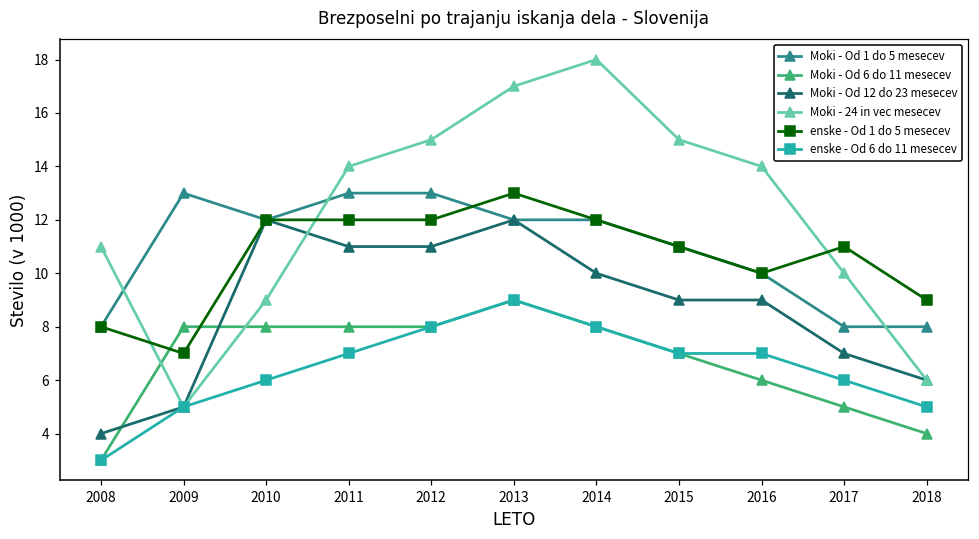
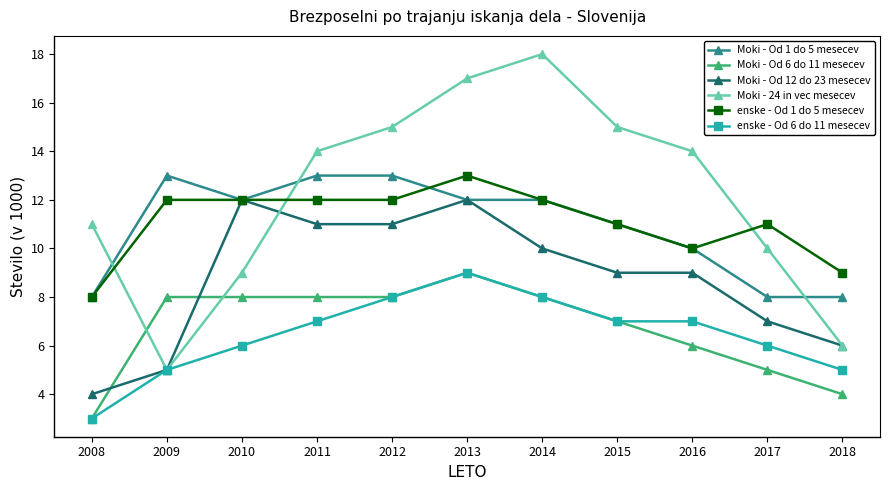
  {
    "Moki - 24 in vec mesecev": {
      "2008": 11,
      "2010": 9,
      "2011": 14,
      "2012": 15,
      "2013": 17,
      "2014": 18,
      "2015": 15,
      "2016": 14,
      "2017": 10
    },
    "enske - Od 1 do 5 mesecev": {
-     "2009": 7,
+     "2009": 12,
      "2011": 12,
      "2012": 12,
      "2013": 13,
      "2017": 11,
      "2018": 9
    }
  }
